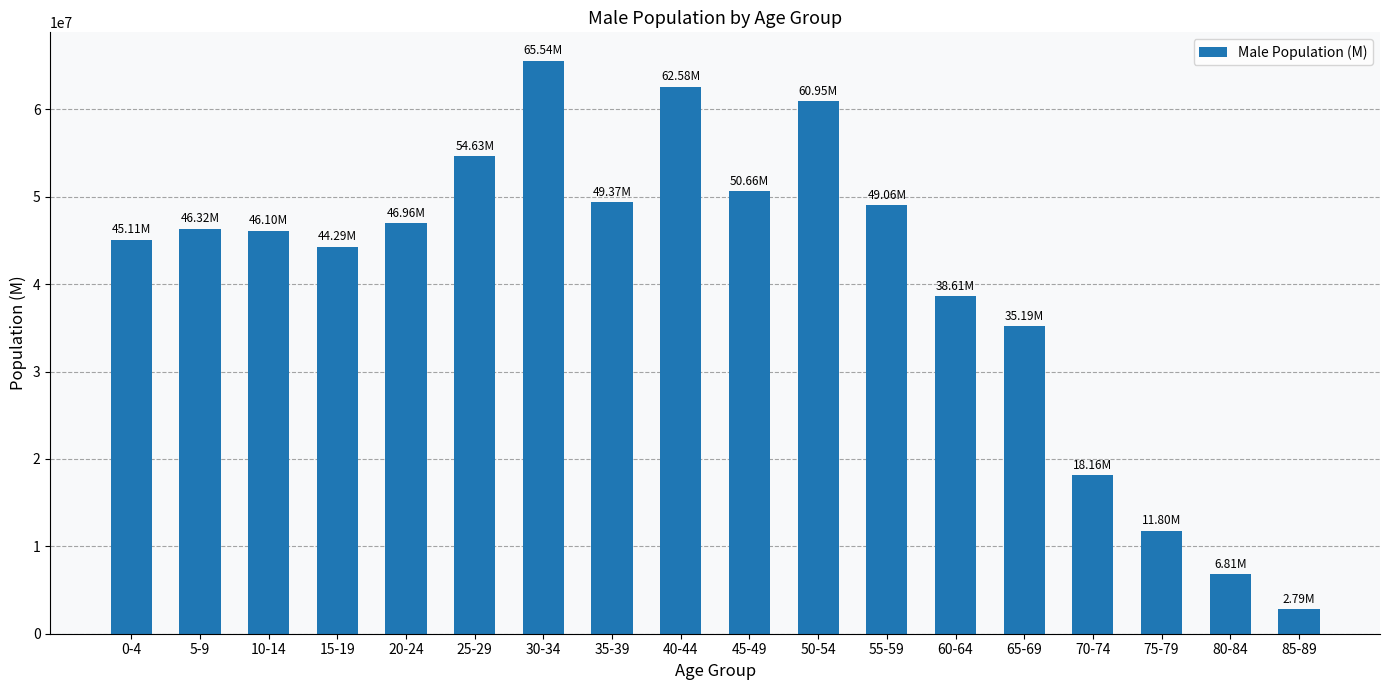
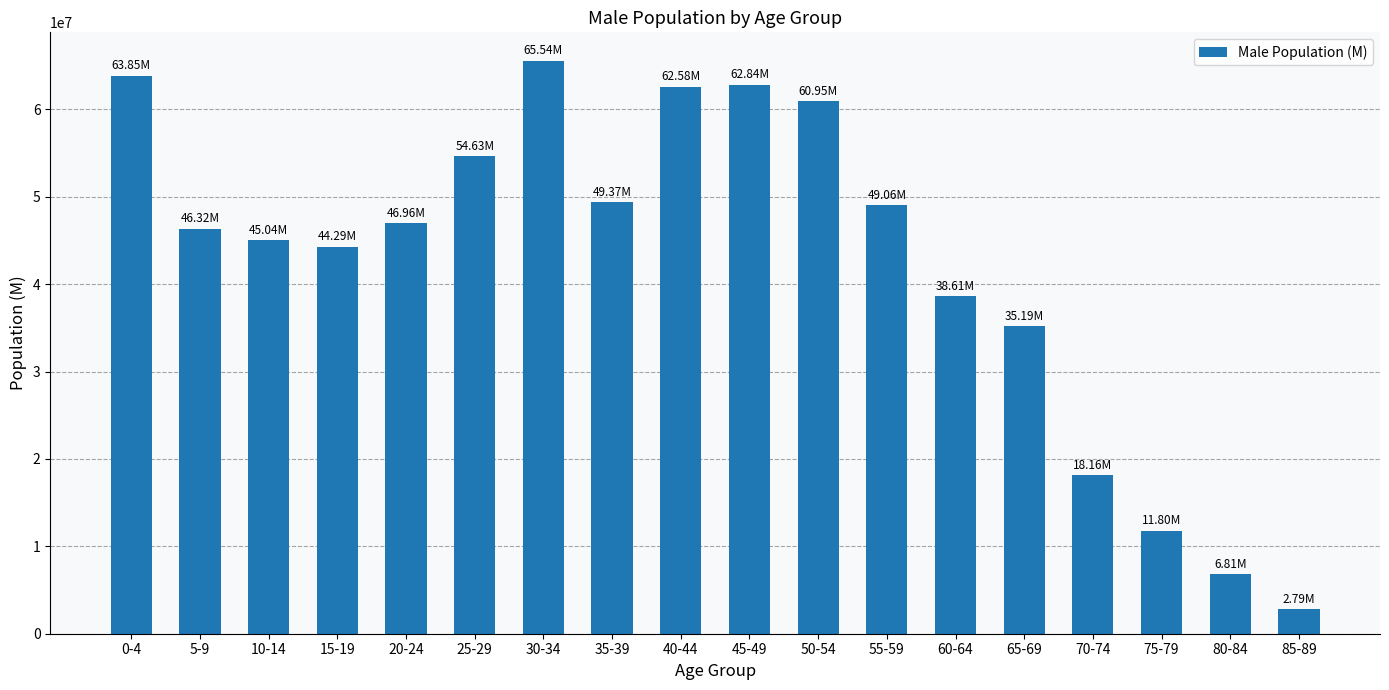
  {
-   "0-4": "45.11M",
+   "0-4": "63.85M",
    "5-9": "46.32M",
-   "10-14": "46.10M",
+   "10-14": "45.04M",
    "15-19": "44.29M",
    "20-24": "46.96M",
    "25-29": "54.63M",
    "30-34": "65.54M",
    "35-39": "49.37M",
    "40-44": "62.58M",
-   "45-49": "50.66M",
+   "45-49": "62.84M",
    "50-54": "60.95M",
    "55-59": "49.06M",
    "60-64": "38.61M",
    "65-69": "35.19M",
    "70-74": "18.16M",
    "75-79": "11.80M",
    "80-84": "6.81M",
    "85-89": "2.79M"
  }
